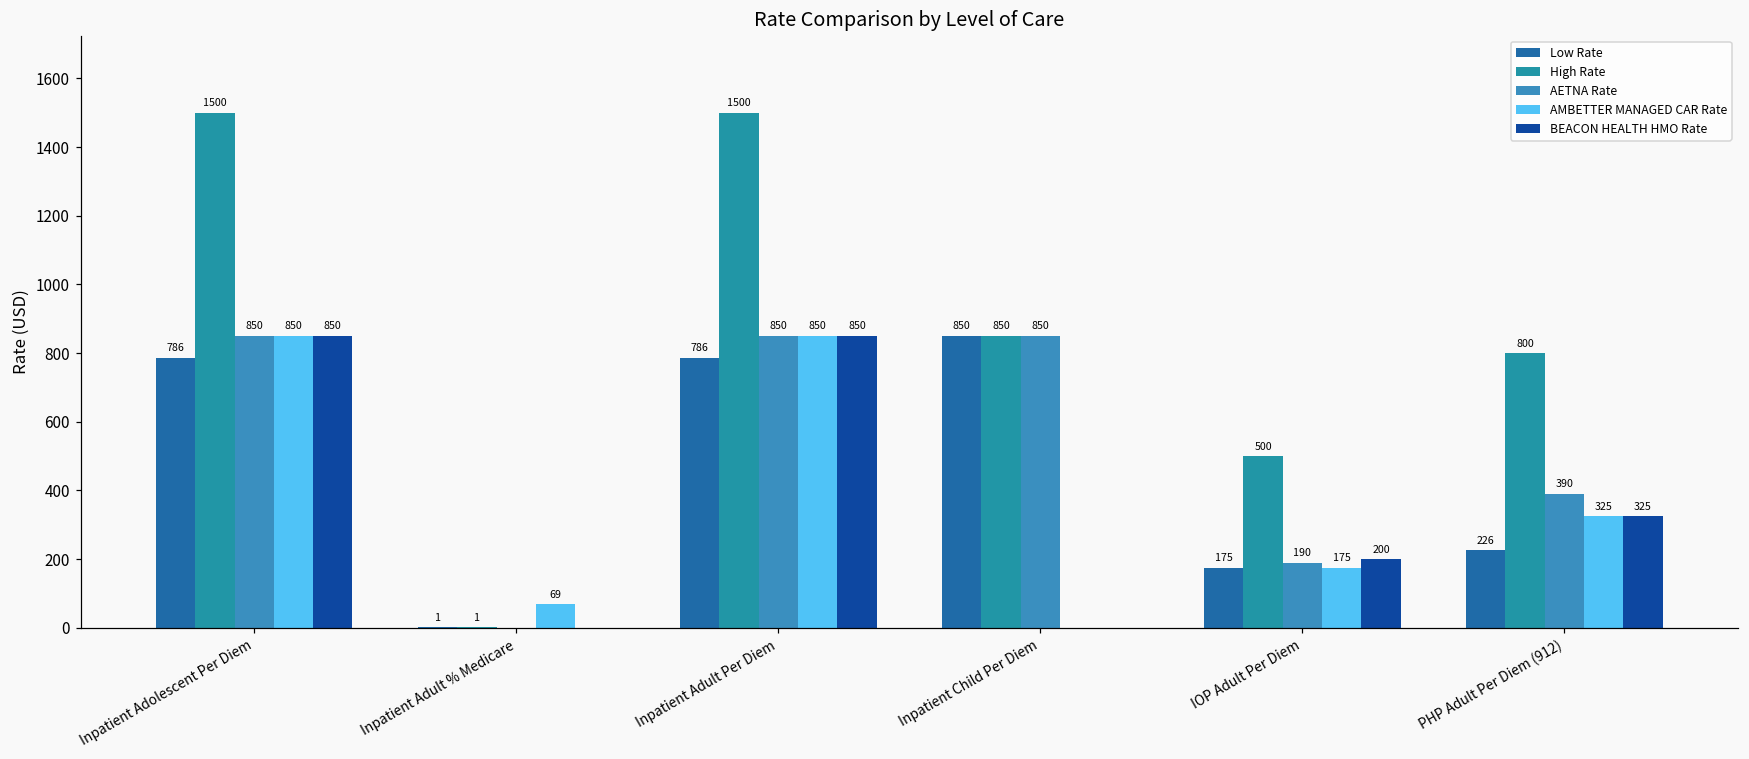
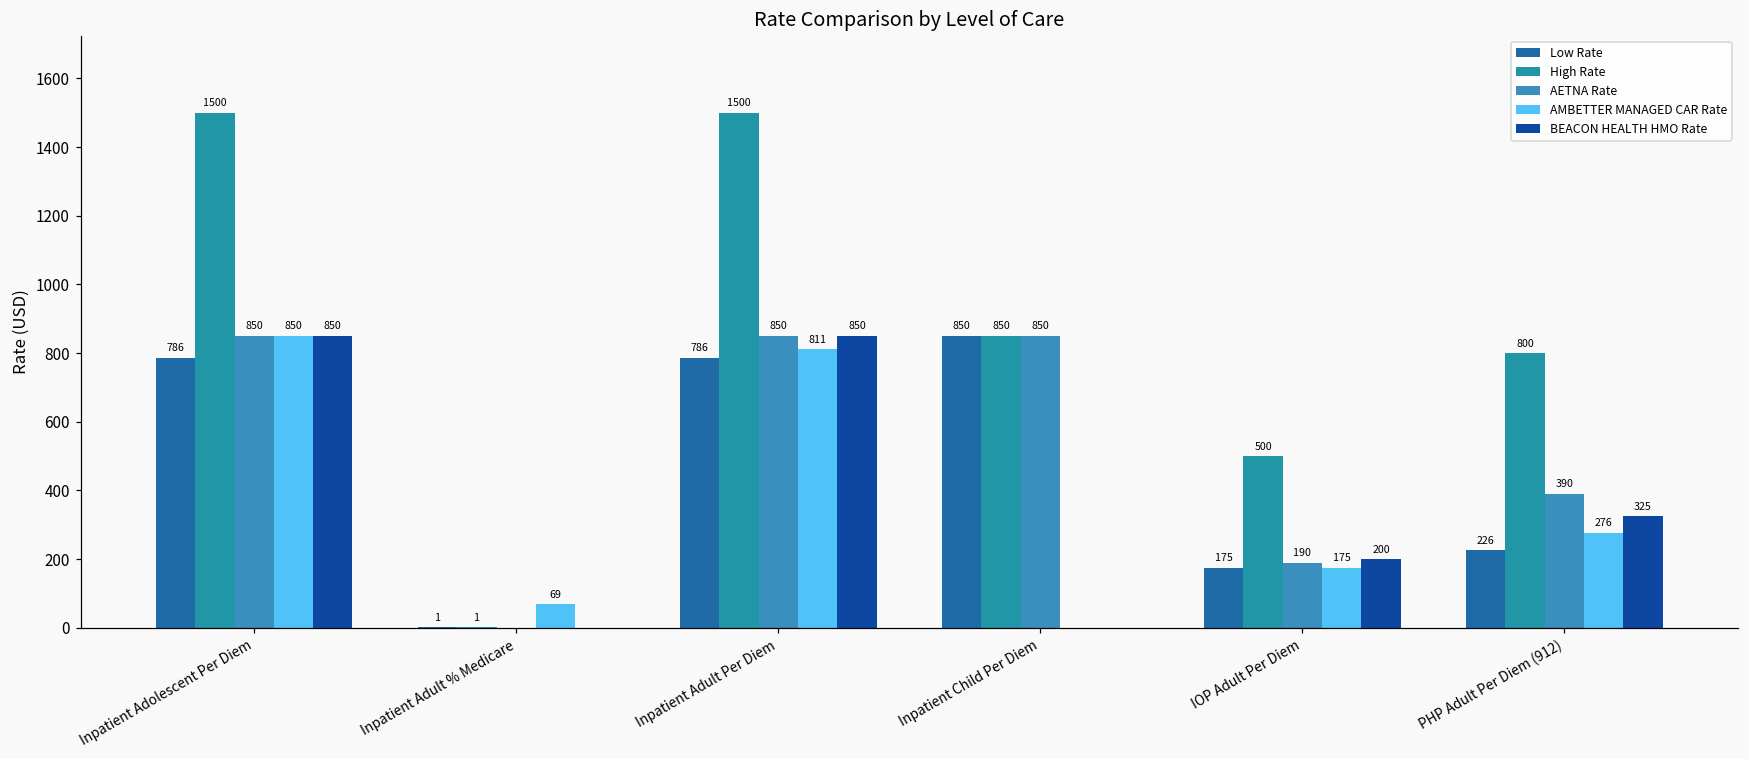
  {
    "AMBETTER MANAGED CAR Rate": {
      "Inpatient Adolescent Per Diem": 850,
      "Inpatient Adult % Medicare": 69,
-     "Inpatient Adult Per Diem": 850,
+     "Inpatient Adult Per Diem": 811,
      "IOP Adult Per Diem": 175,
-     "PHP Adult Per Diem (912)": 325
+     "PHP Adult Per Diem (912)": 276
    }
  }
